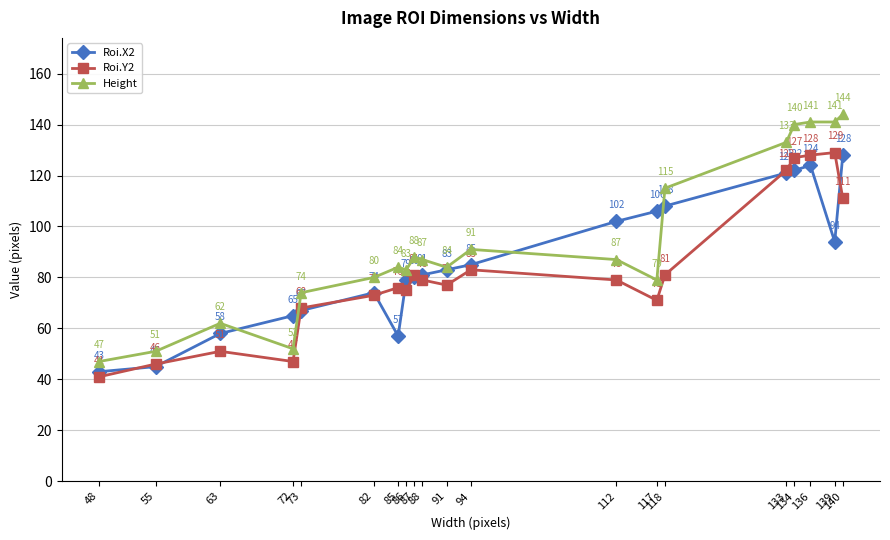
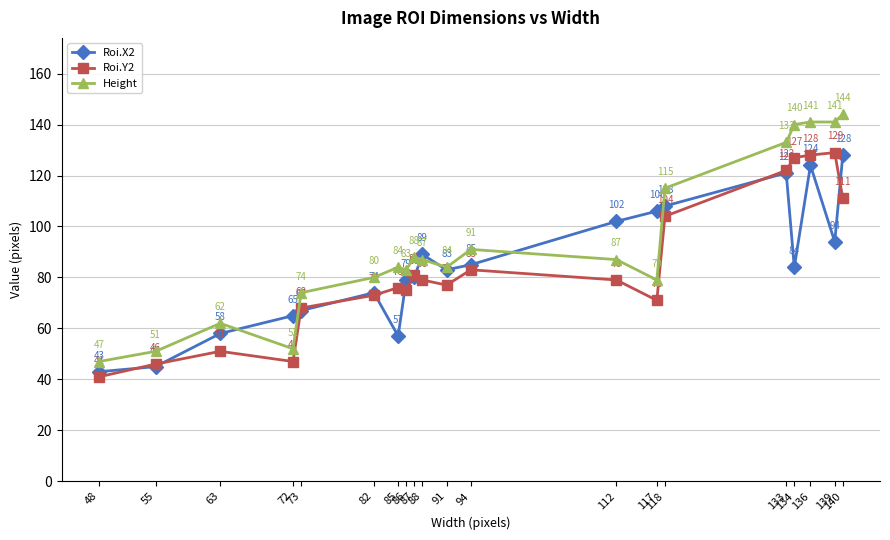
  {
    "Roi.X2": {
      "72": 65,
      "85": 57,
-     "88": 81,
+     "88": 89,
      "112": 102,
-     "134": 122,
+     "134": 84,
      "139": 94
    },
    "Roi.Y2": {
-     "118": 81,
+     "118": 104,
      "136": 128,
      "140": 111
    },
    "Height": {
      "48": 47,
      "55": 51,
      "63": 62,
      "72": 52,
      "73": 74,
      "82": 80,
      "94": 91,
      "112": 87,
      "117": 79,
      "118": 115,
      "134": 140,
      "136": 141,
      "139": 141,
      "140": 144
    }
  }
